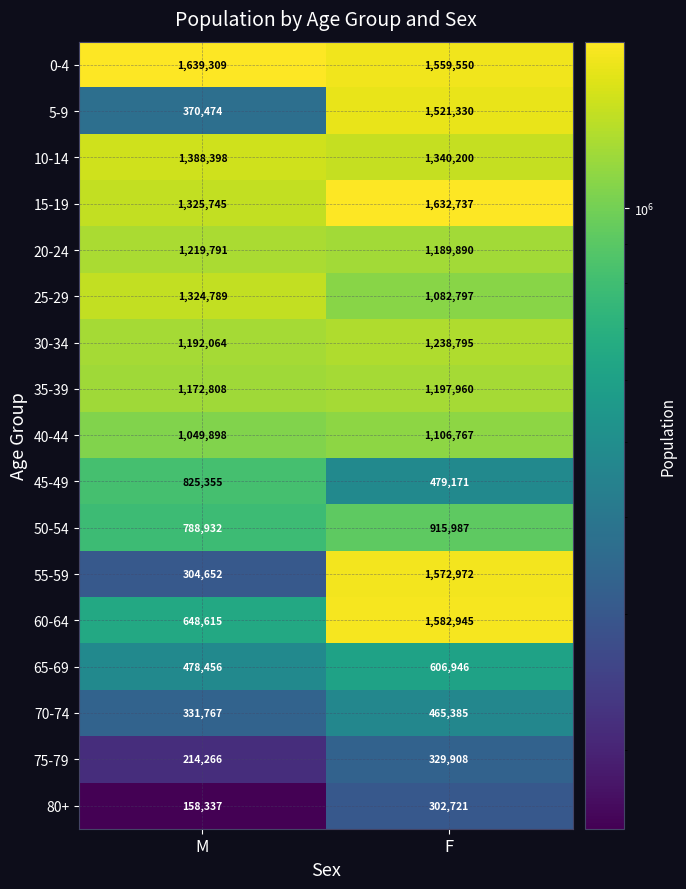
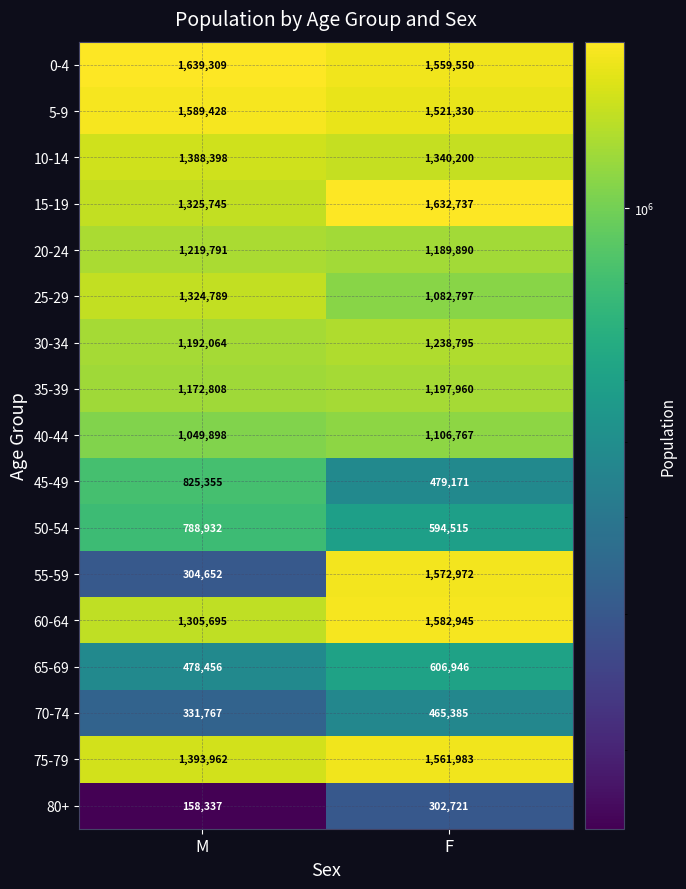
  {
    "0-4": {
      "M": "1,639,309",
      "F": "1,559,550"
    },
    "5-9": {
-     "M": "370,474",
+     "M": "1,589,428",
      "F": "1,521,330"
    },
    "10-14": {
      "M": "1,388,398",
      "F": "1,340,200"
    },
    "15-19": {
      "M": "1,325,745",
      "F": "1,632,737"
    },
    "20-24": {
      "M": "1,219,791",
      "F": "1,189,890"
    },
    "25-29": {
      "M": "1,324,789",
      "F": "1,082,797"
    },
    "30-34": {
      "M": "1,192,064",
      "F": "1,238,795"
    },
    "35-39": {
      "M": "1,172,808",
      "F": "1,197,960"
    },
    "40-44": {
      "M": "1,049,898",
      "F": "1,106,767"
    },
    "45-49": {
      "M": "825,355",
      "F": "479,171"
    },
    "50-54": {
      "M": "788,932",
-     "F": "915,987"
+     "F": "594,515"
    },
    "55-59": {
      "M": "304,652",
      "F": "1,572,972"
    },
    "60-64": {
-     "M": "648,615",
+     "M": "1,305,695",
      "F": "1,582,945"
    },
    "65-69": {
      "M": "478,456",
      "F": "606,946"
    },
    "70-74": {
      "M": "331,767",
      "F": "465,385"
    },
    "75-79": {
-     "M": "214,266",
-     "F": "329,908"
+     "M": "1,393,962",
+     "F": "1,561,983"
    },
    "80+": {
      "M": "158,337",
      "F": "302,721"
    }
  }
